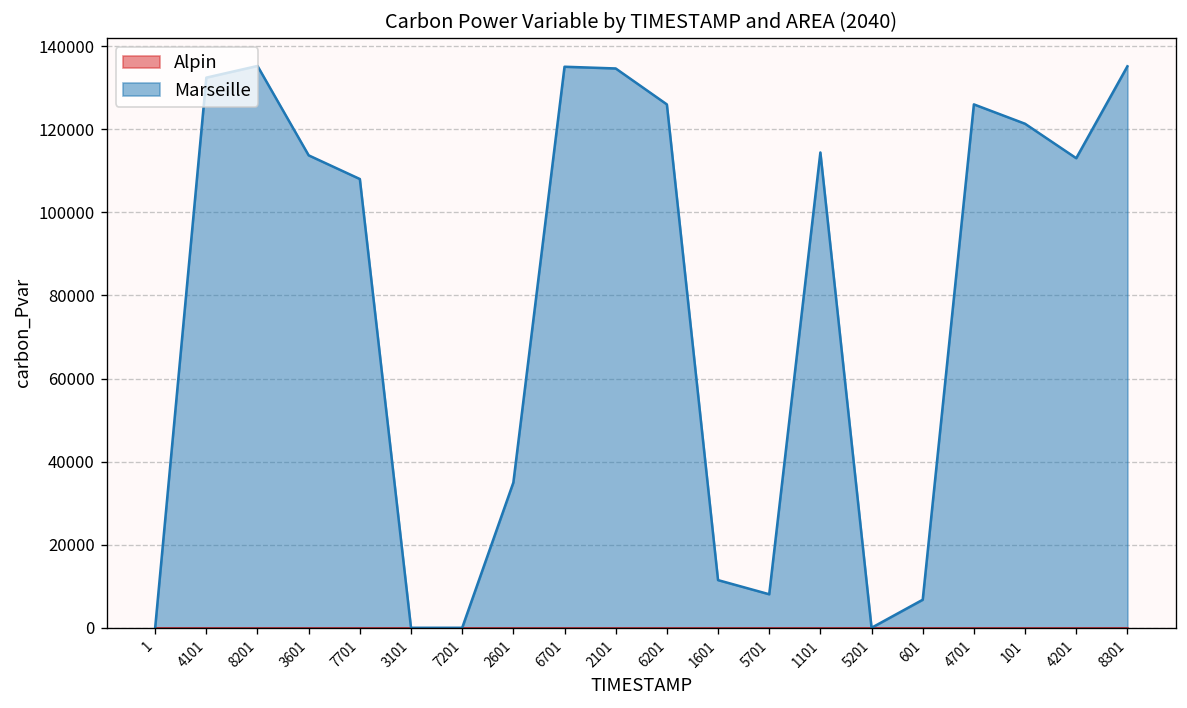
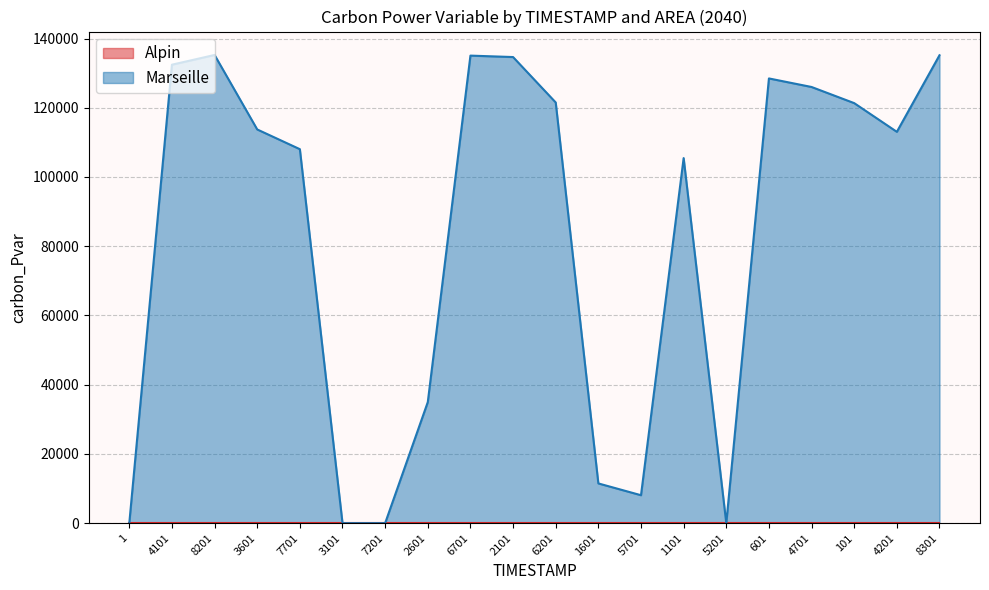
  {
    "Alpin": {
      "4101": 0,
      "8201": 0,
      "3601": 0,
      "7701": 0,
      "2601": 0,
      "6701": 0,
      "2101": 0,
      "6201": 0,
      "1601": 0,
      "5701": 0,
      "1101": 0,
      "601": 0,
      "4701": 0,
      "101": 0,
      "4201": 0,
      "8301": 0
    },
    "Marseille": {
      "3601": 114000,
      "7701": 108000,
      "2601": 35000,
      "6701": 135000,
      "2101": 135000,
-     "6201": 126000,
+     "6201": 122000,
      "1601": 11000,
      "5701": 8000,
-     "1101": 114000,
-     "601": 7000,
+     "1101": 105000,
+     "601": 128000,
      "4701": 126000,
      "101": 121000,
      "4201": 113000,
      "8301": 135000
    }
  }
